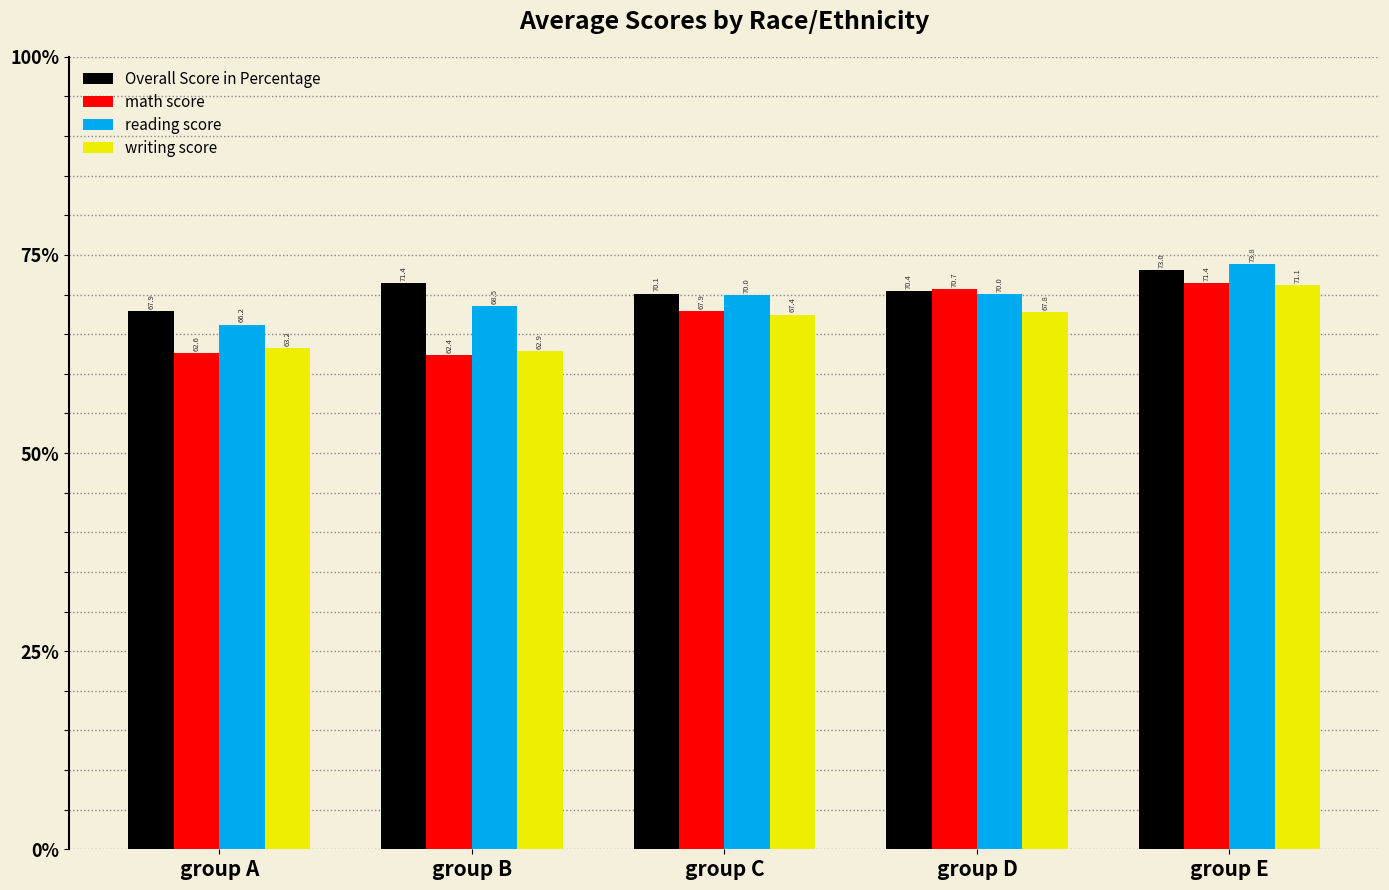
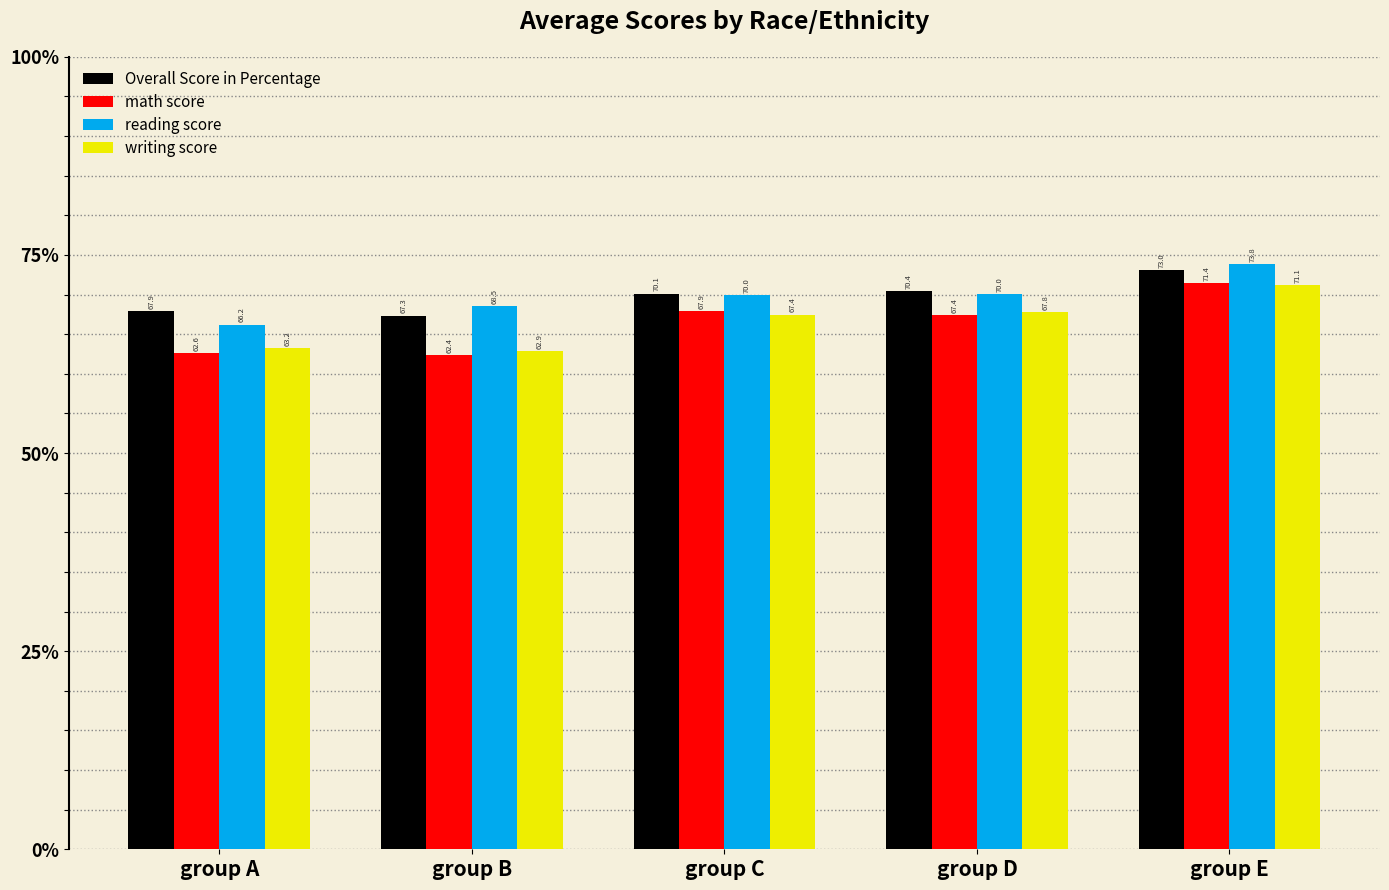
  {
    "Overall Score in Percentage": {
      "group A": 67.9,
-     "group B": 71.4,
+     "group B": 67.3,
      "group C": 70.1,
      "group D": 70.4,
      "group E": 73.0
    },
    "math score": {
      "group A": 62.6,
      "group B": 62.4,
      "group C": 67.9,
-     "group D": 70.7,
+     "group D": 67.4,
      "group E": 71.4
    },
    "reading score": {
      "group A": 66.2,
      "group B": 68.5,
      "group C": 70.0,
      "group D": 70.0,
      "group E": 73.8
    },
    "writing score": {
      "group A": 63.2,
      "group B": 62.9,
      "group C": 67.4,
      "group D": 67.8,
      "group E": 71.1
    }
  }
